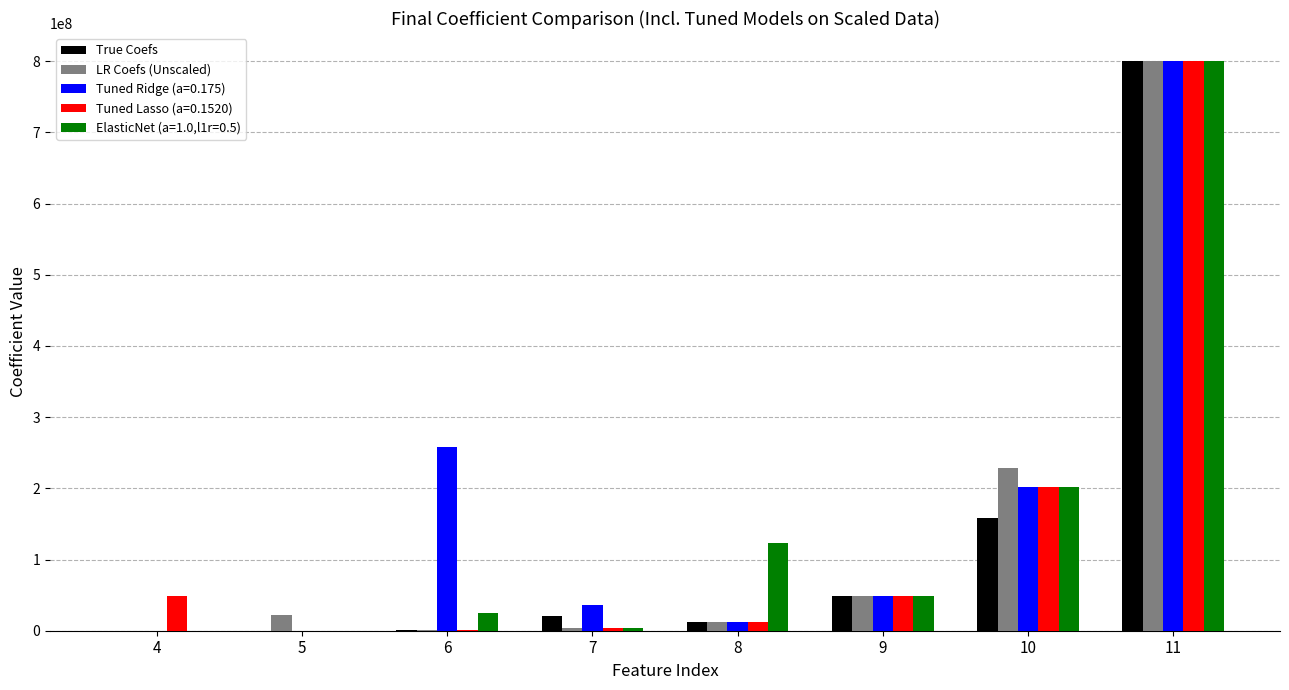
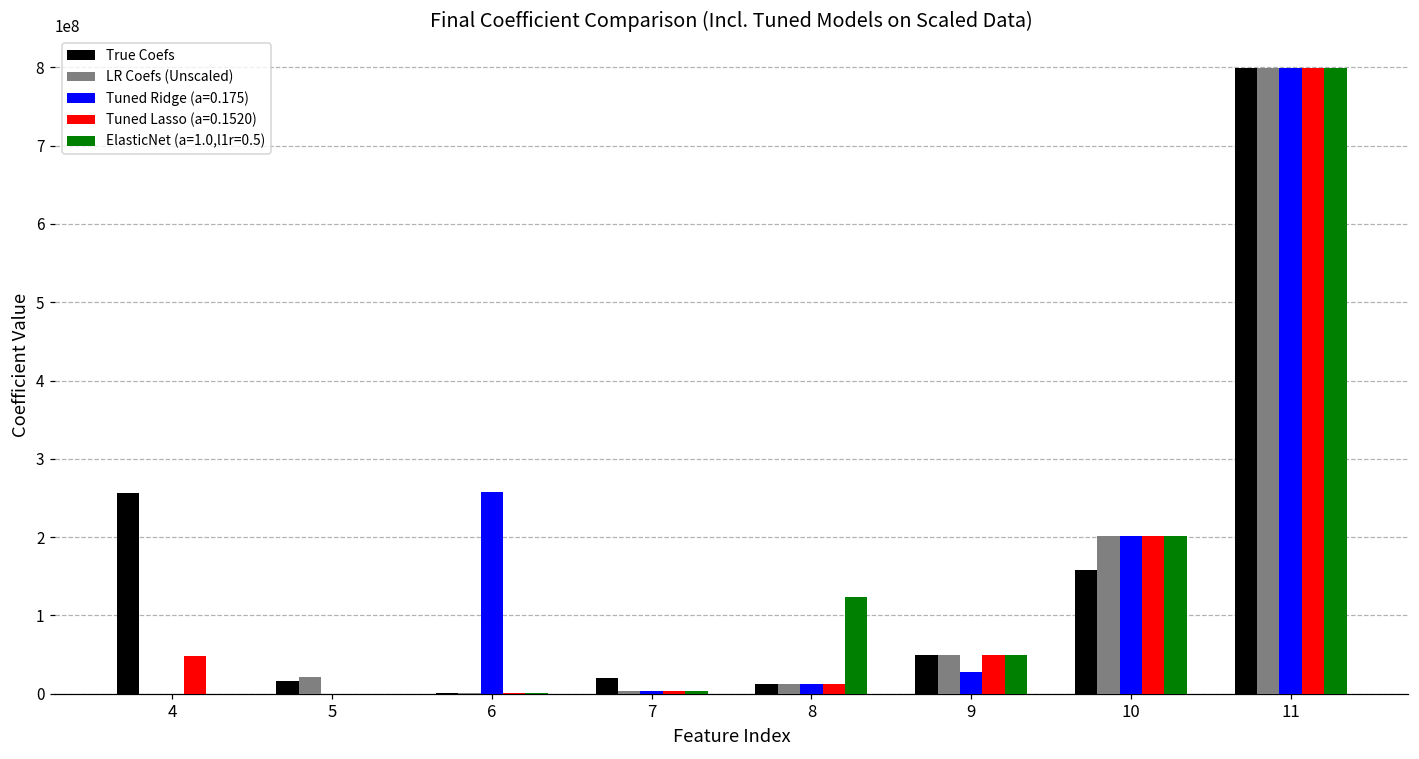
  {
    "True Coefs": {
-     "4": 0,
-     "5": 0,
+     "4": 260000000,
+     "5": 20000000,
      "7": 20000000,
      "8": 10000000,
      "9": 50000000,
      "10": 160000000,
      "11": 800000000
    },
    "LR Coefs (Unscaled)": {
      "5": 20000000,
      "8": 10000000,
      "9": 50000000,
-     "10": 230000000,
+     "10": 200000000,
      "11": 800000000
    },
    "Tuned Ridge (a=0.175)": {
      "6": 260000000,
-     "7": 40000000,
+     "7": 0,
      "8": 10000000,
-     "9": 50000000,
+     "9": 30000000,
      "10": 200000000,
      "11": 800000000
    },
    "Tuned Lasso (a=0.1520)": {
      "4": 50000000,
      "8": 10000000,
      "9": 50000000,
      "10": 200000000,
      "11": 800000000
    },
    "ElasticNet (a=1.0,l1r=0.5)": {
-     "6": 30000000,
+     "6": 0,
      "8": 120000000,
      "9": 50000000,
      "10": 200000000,
      "11": 800000000
    }
  }
